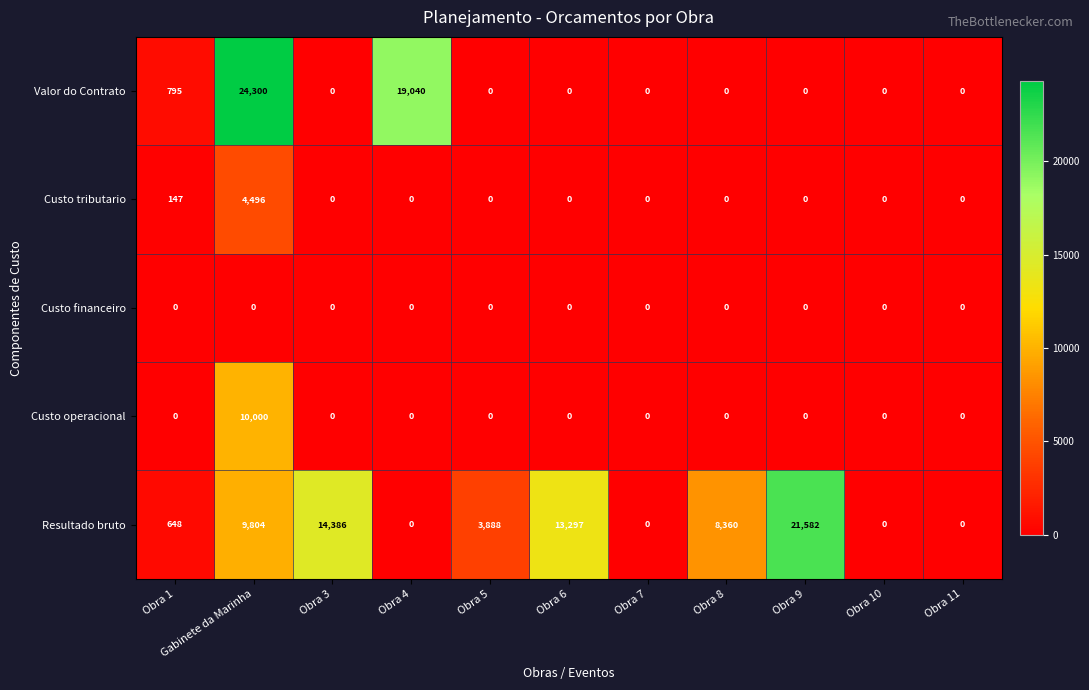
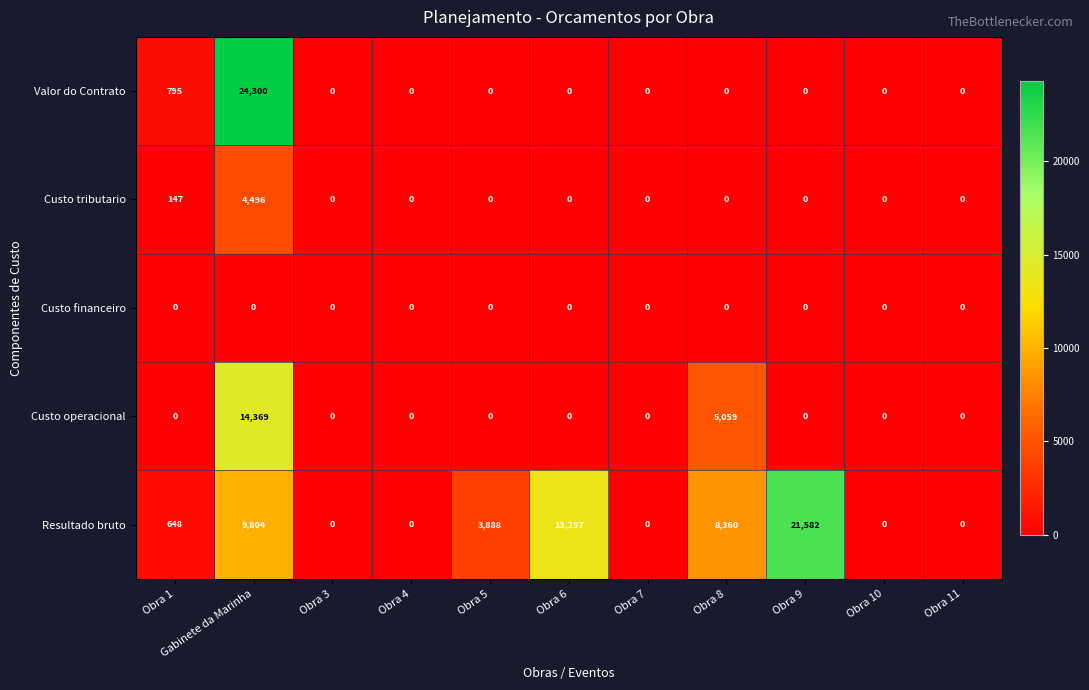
  {
    "Valor do Contrato": {
      "Obra 1": "795",
      "Gabinete da Marinha": "24,300",
      "Obra 3": "0",
-     "Obra 4": "19,040",
+     "Obra 4": "0",
      "Obra 5": "0",
      "Obra 6": "0",
      "Obra 7": "0",
      "Obra 8": "0",
      "Obra 9": "0",
      "Obra 10": "0",
      "Obra 11": "0"
    },
    "Custo tributario": {
      "Obra 1": "147",
      "Gabinete da Marinha": "4,496",
      "Obra 3": "0",
      "Obra 4": "0",
      "Obra 5": "0",
      "Obra 6": "0",
      "Obra 7": "0",
      "Obra 8": "0",
      "Obra 9": "0",
      "Obra 10": "0",
      "Obra 11": "0"
    },
    "Custo financeiro": {
      "Obra 1": "0",
      "Gabinete da Marinha": "0",
      "Obra 3": "0",
      "Obra 4": "0",
      "Obra 5": "0",
      "Obra 6": "0",
      "Obra 7": "0",
      "Obra 8": "0",
      "Obra 9": "0",
      "Obra 10": "0",
      "Obra 11": "0"
    },
    "Custo operacional": {
      "Obra 1": "0",
-     "Gabinete da Marinha": "10,000",
+     "Gabinete da Marinha": "14,369",
      "Obra 3": "0",
      "Obra 4": "0",
      "Obra 5": "0",
      "Obra 6": "0",
      "Obra 7": "0",
-     "Obra 8": "0",
+     "Obra 8": "5,059",
      "Obra 9": "0",
      "Obra 10": "0",
      "Obra 11": "0"
    },
    "Resultado bruto": {
      "Obra 1": "648",
      "Gabinete da Marinha": "9,804",
-     "Obra 3": "14,386",
+     "Obra 3": "0",
      "Obra 4": "0",
      "Obra 5": "3,888",
      "Obra 6": "13,297",
      "Obra 7": "0",
      "Obra 8": "8,360",
      "Obra 9": "21,582",
      "Obra 10": "0",
      "Obra 11": "0"
    }
  }
